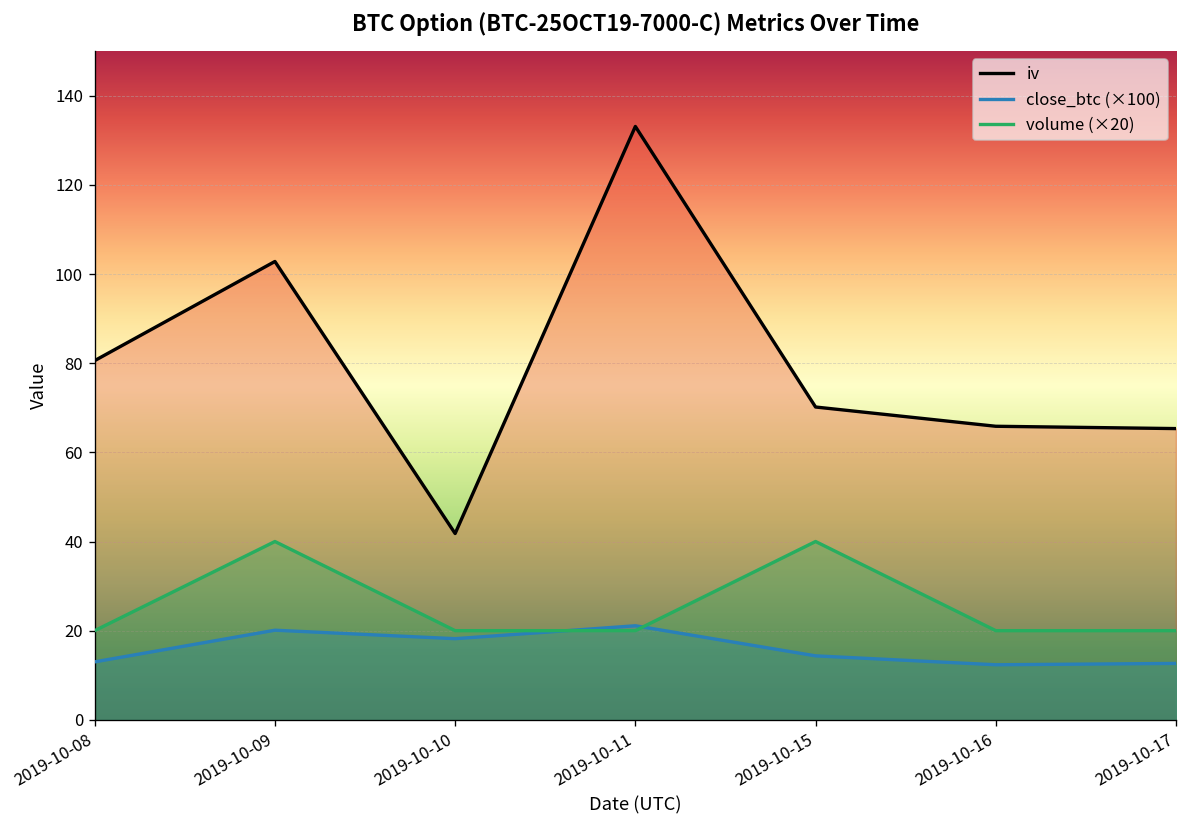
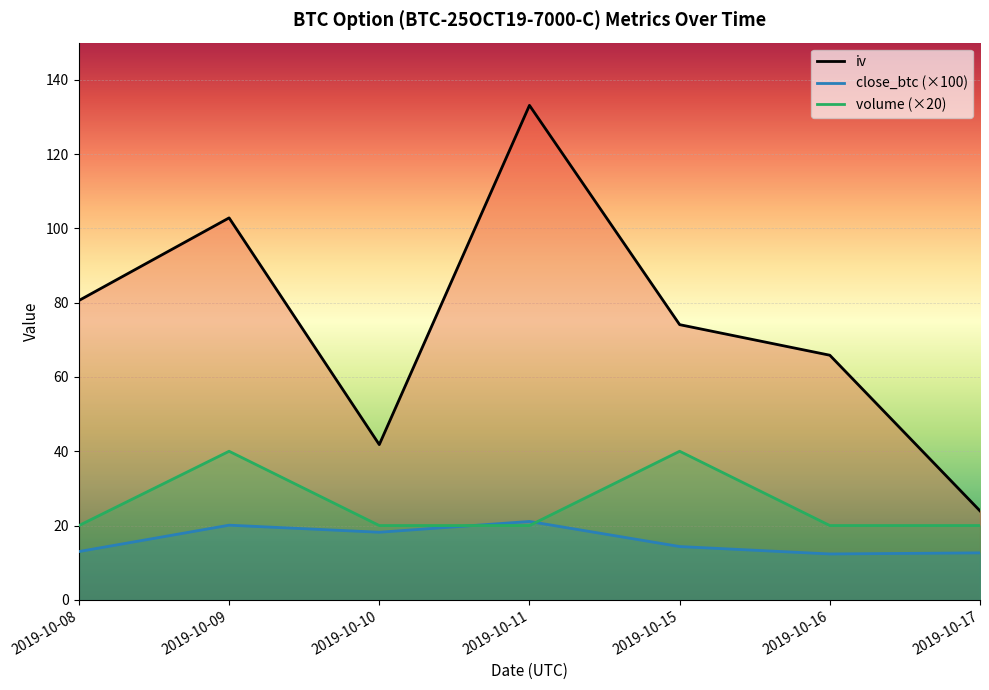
  {
    "iv": {
      "2019-10-08": 81,
      "2019-10-09": 103,
      "2019-10-10": 42,
      "2019-10-11": 133,
-     "2019-10-15": 70,
+     "2019-10-15": 74,
      "2019-10-16": 66,
-     "2019-10-17": 65
+     "2019-10-17": 24
    },
    "close_btc (×100)": {
      "2019-10-08": 13,
      "2019-10-09": 20,
      "2019-10-10": 18,
      "2019-10-11": 21,
      "2019-10-15": 14,
      "2019-10-16": 12,
      "2019-10-17": 13
    },
    "volume (×20)": {
      "2019-10-08": 20,
      "2019-10-09": 40,
      "2019-10-10": 20,
      "2019-10-11": 20,
      "2019-10-15": 40,
      "2019-10-16": 20,
      "2019-10-17": 20
    }
  }
